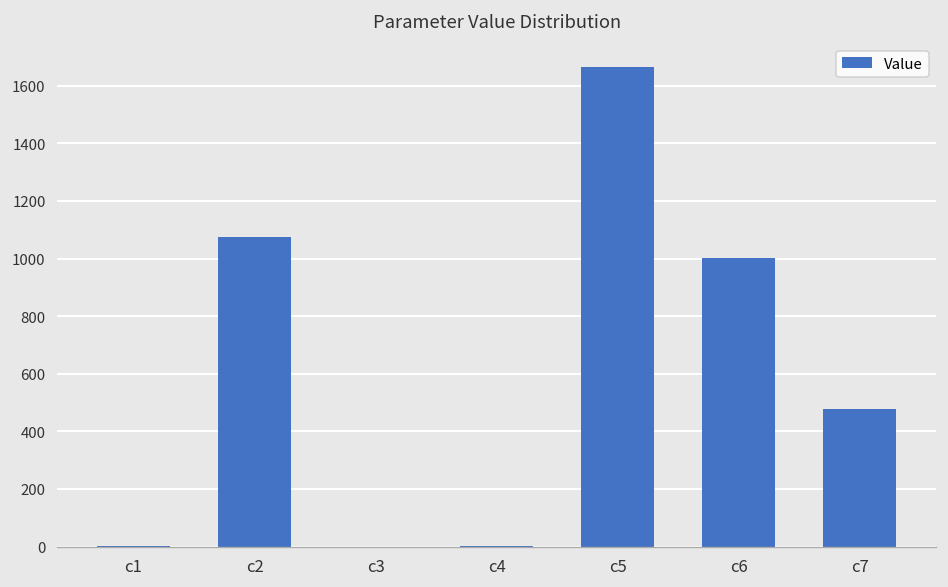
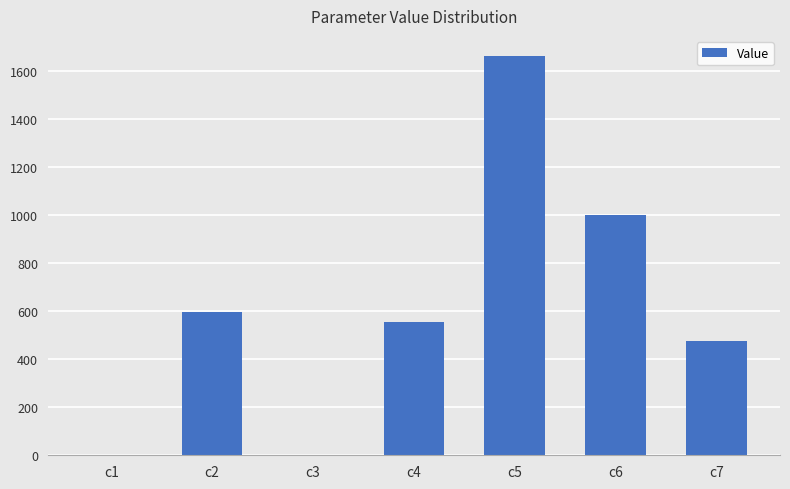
  {
-   "c2": 1070,
-   "c4": 0,
+   "c2": 600,
+   "c4": 550,
    "c5": 1660,
    "c6": 1000,
    "c7": 480
  }
